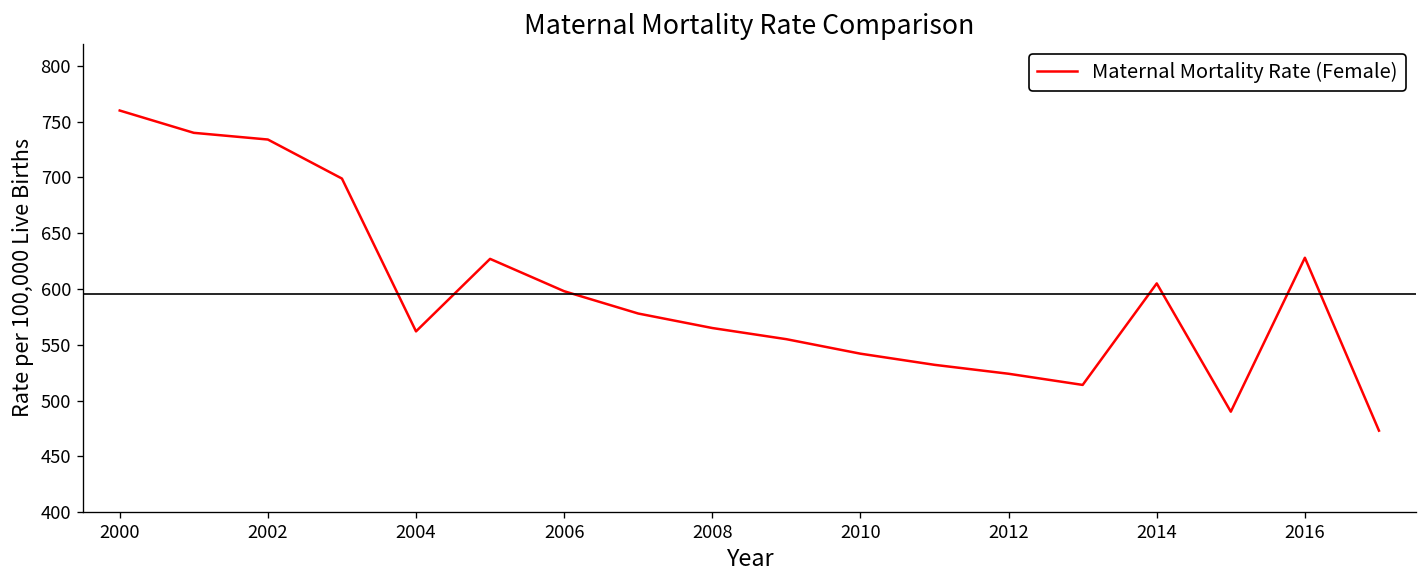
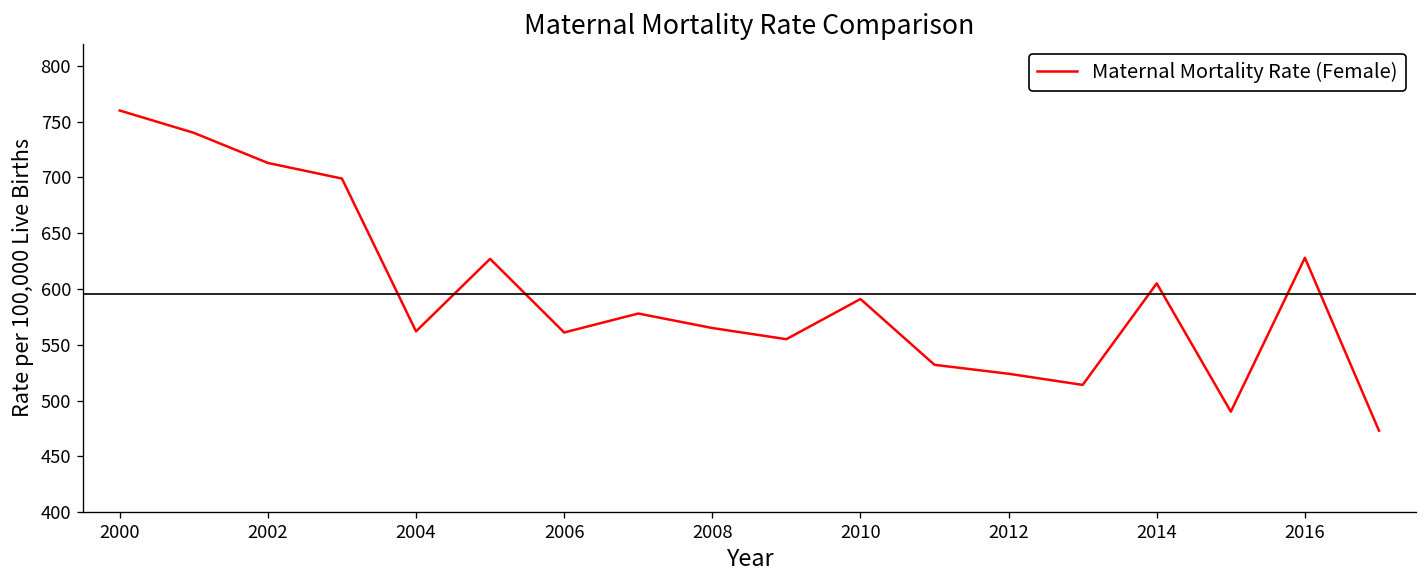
  {
    "2000": 760,
-   "2002": 730,
+   "2002": 710,
    "2004": 560,
-   "2006": 600,
+   "2006": 560,
    "2008": 570,
-   "2010": 540,
+   "2010": 590,
    "2012": 520,
    "2014": 610,
    "2016": 630
  }
